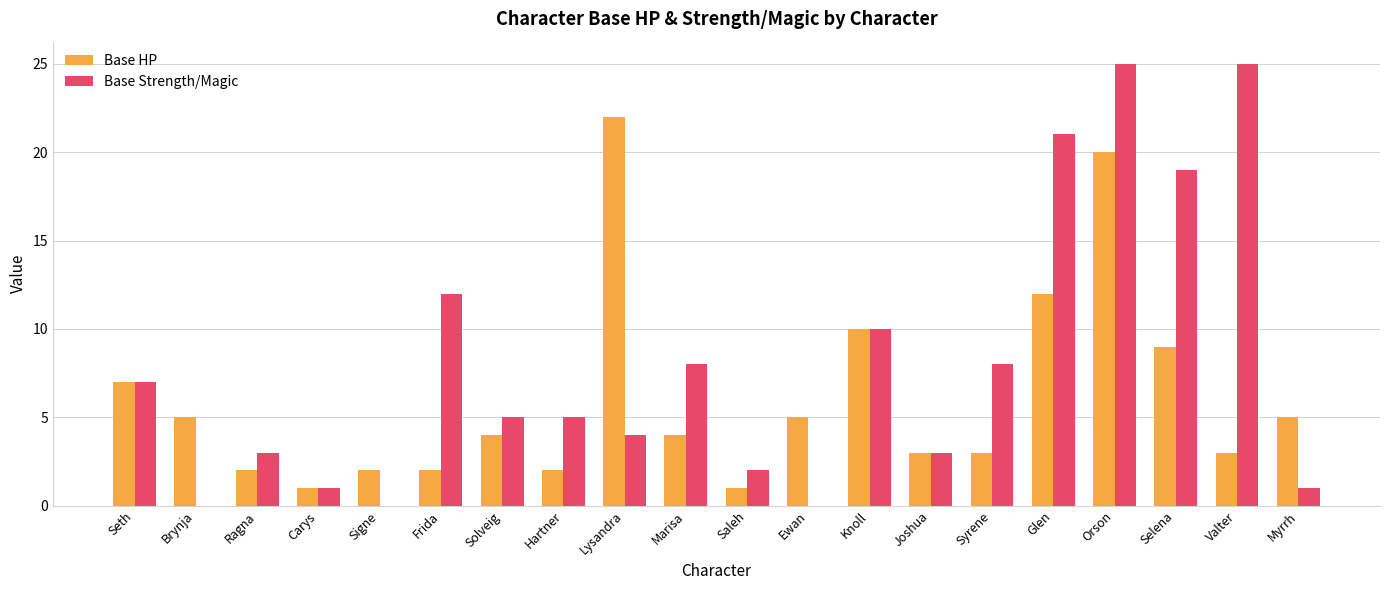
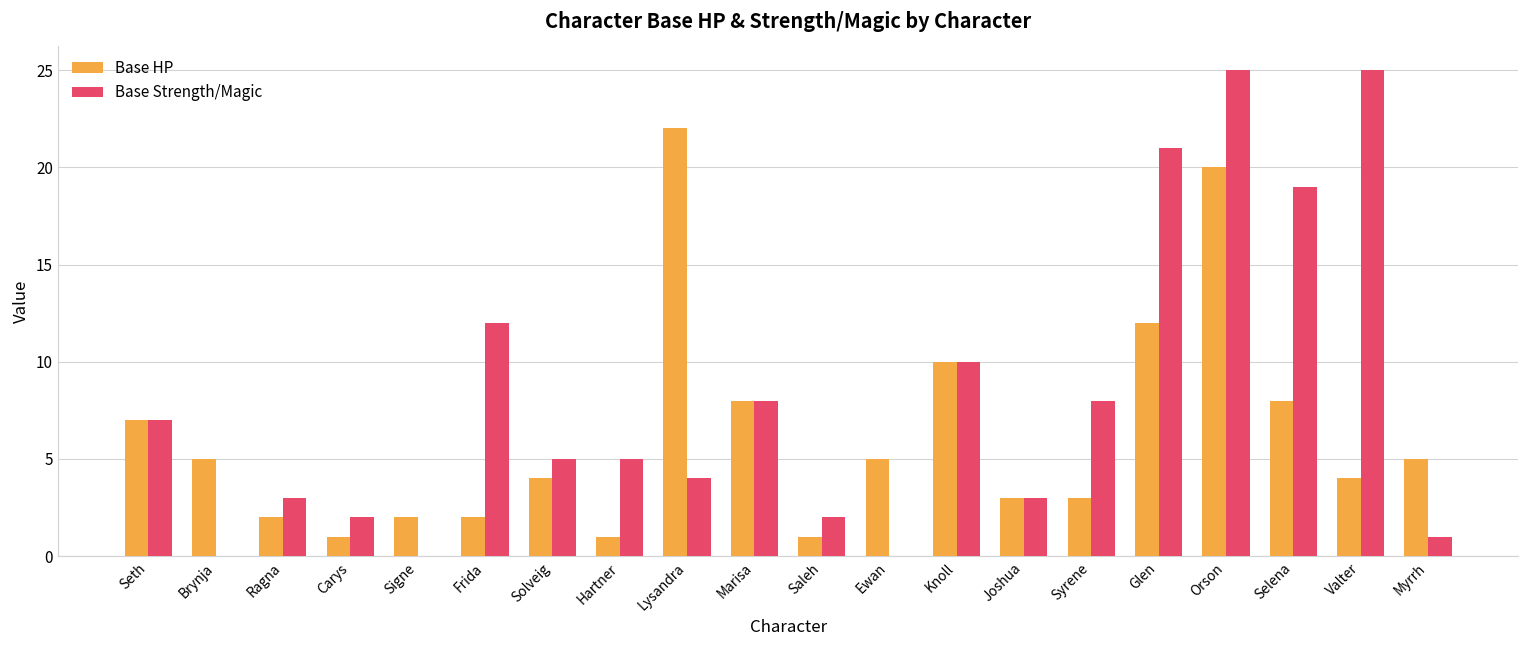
  {
    "Base HP": {
      "Seth": 7,
      "Brynja": 5,
      "Ragna": 2,
      "Carys": 1,
      "Signe": 2,
      "Frida": 2,
      "Solveig": 4,
-     "Hartner": 2,
+     "Hartner": 1,
      "Lysandra": 22,
-     "Marisa": 4,
+     "Marisa": 8,
      "Saleh": 1,
      "Ewan": 5,
      "Knoll": 10,
      "Joshua": 3,
      "Syrene": 3,
      "Glen": 12,
      "Orson": 20,
-     "Selena": 9,
-     "Valter": 3,
+     "Selena": 8,
+     "Valter": 4,
      "Myrrh": 5
    },
    "Base Strength/Magic": {
      "Seth": 7,
      "Brynja": 0,
      "Ragna": 3,
-     "Carys": 1,
+     "Carys": 2,
      "Signe": 0,
      "Frida": 12,
      "Solveig": 5,
      "Hartner": 5,
      "Lysandra": 4,
      "Marisa": 8,
      "Saleh": 2,
      "Ewan": 0,
      "Knoll": 10,
      "Joshua": 3,
      "Syrene": 8,
      "Glen": 21,
      "Orson": 25,
      "Selena": 19,
      "Valter": 25,
      "Myrrh": 1
    }
  }
